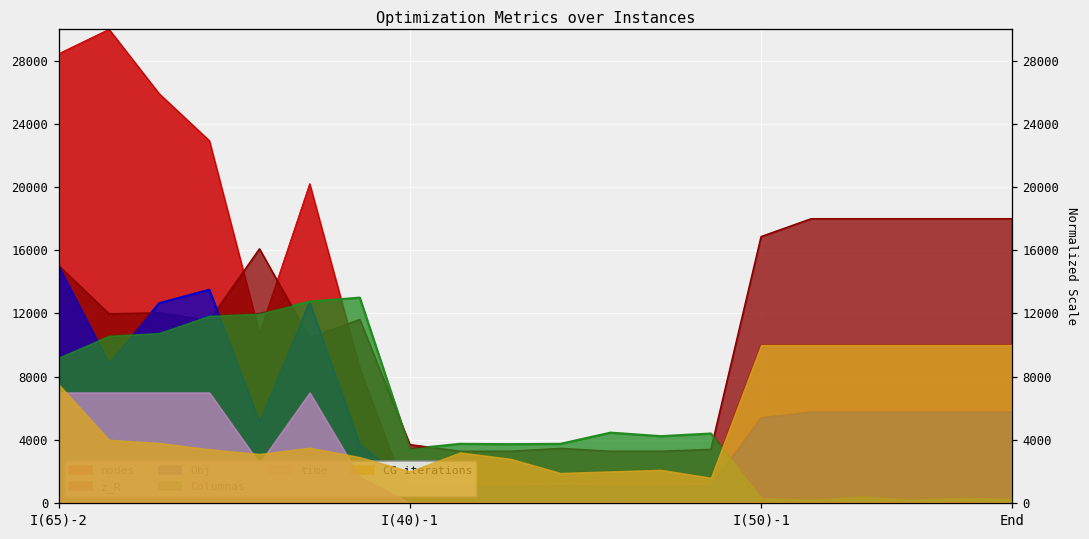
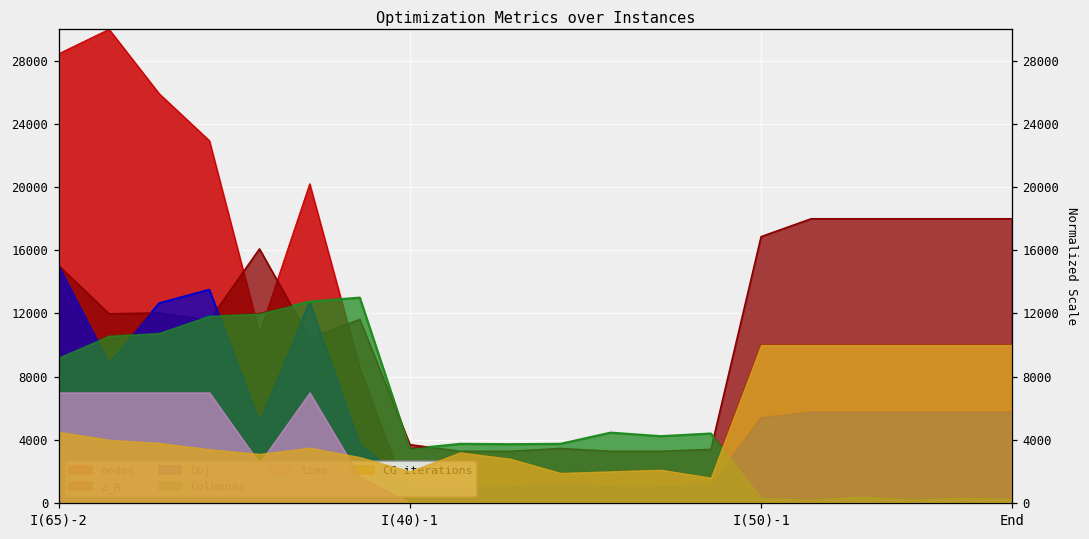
  {
    "CG iterations": {
-     "I(65)-2": 7500,
+     "I(65)-2": 4500,
      "I(50)-1": 10000,
      "End": 10000
    }
  }
